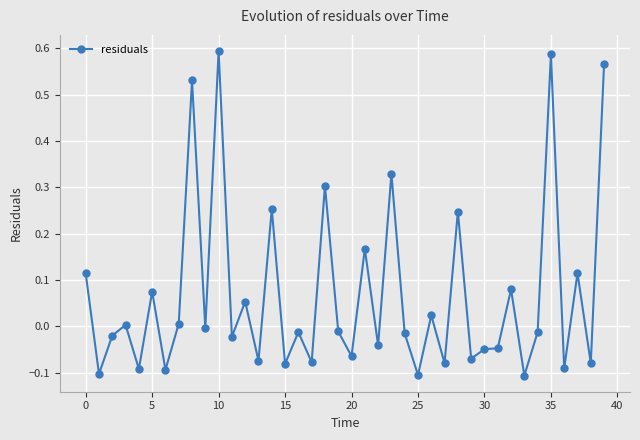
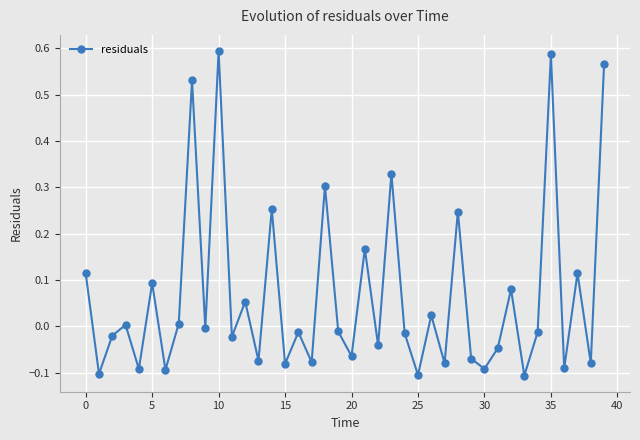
  {
    "0": 0.11,
-   "5": 0.07,
+   "5": 0.09,
    "10": 0.59,
    "15": -0.08,
    "20": -0.06,
    "25": -0.11,
-   "30": -0.05,
+   "30": -0.09,
    "35": 0.59
  }
